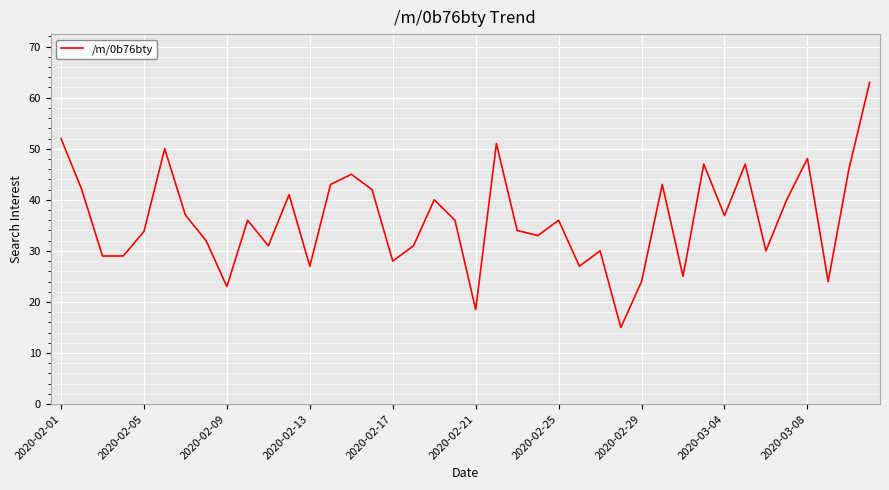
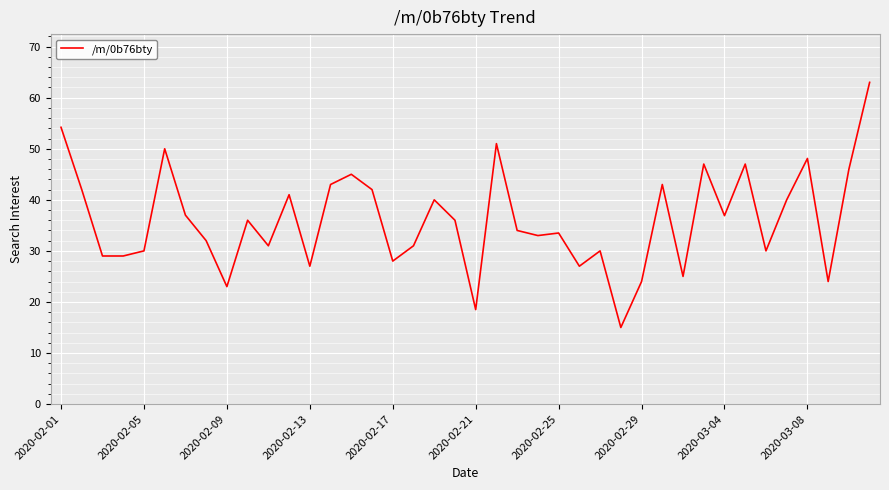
  {
-   "2020-02-01": 52,
-   "2020-02-05": 34,
+   "2020-02-01": 54,
+   "2020-02-05": 30,
    "2020-02-09": 23,
    "2020-02-13": 27,
    "2020-02-17": 28,
    "2020-02-21": 19,
-   "2020-02-25": 36,
+   "2020-02-25": 34,
    "2020-02-29": 24,
    "2020-03-04": 37,
    "2020-03-08": 48
  }
